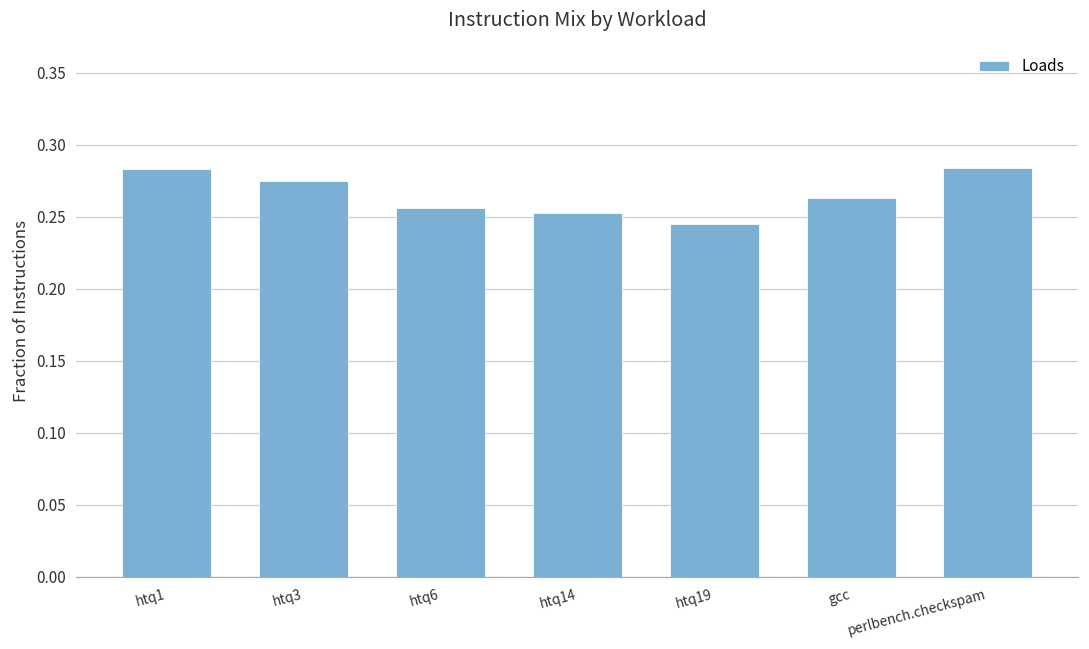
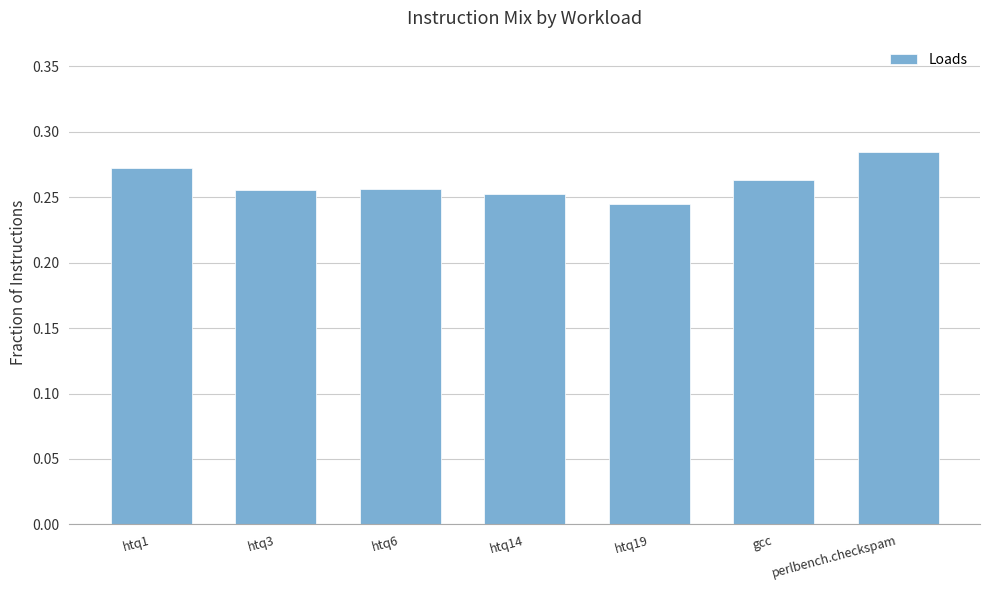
  {
-   "htq1": 0.283,
-   "htq3": 0.275,
+   "htq1": 0.273,
+   "htq3": 0.256,
    "htq6": 0.256,
    "htq14": 0.252,
    "htq19": 0.245,
    "gcc": 0.263,
    "perlbench.checkspam": 0.284
  }
